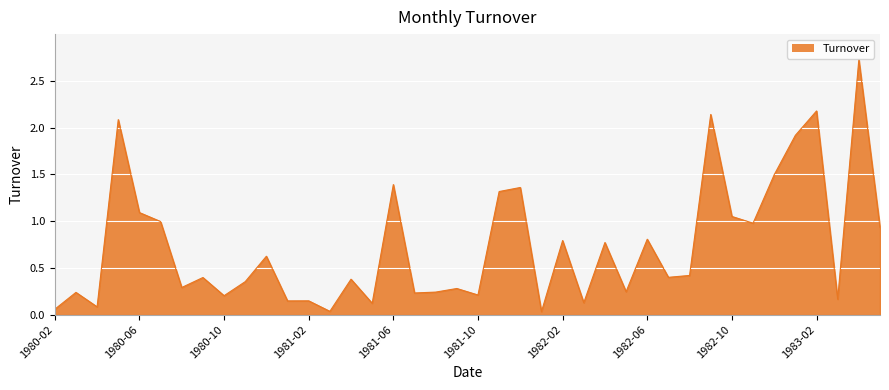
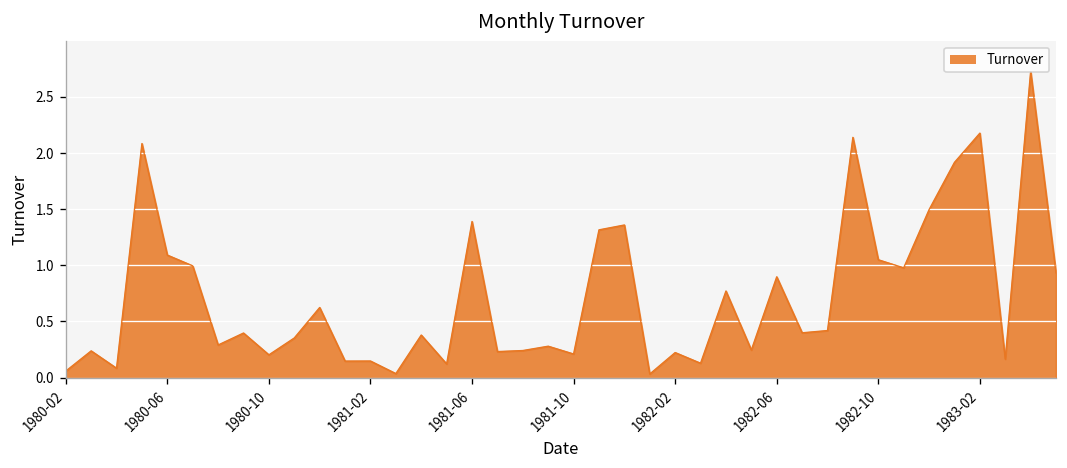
  {
    "1980-02": 0.1,
    "1980-06": 1.1,
    "1980-10": 0.2,
    "1981-02": 0.1,
    "1981-06": 1.4,
    "1981-10": 0.2,
-   "1982-02": 0.8,
-   "1982-06": 0.8,
+   "1982-02": 0.2,
+   "1982-06": 0.9,
    "1982-10": 1.0,
    "1983-02": 2.2
  }
